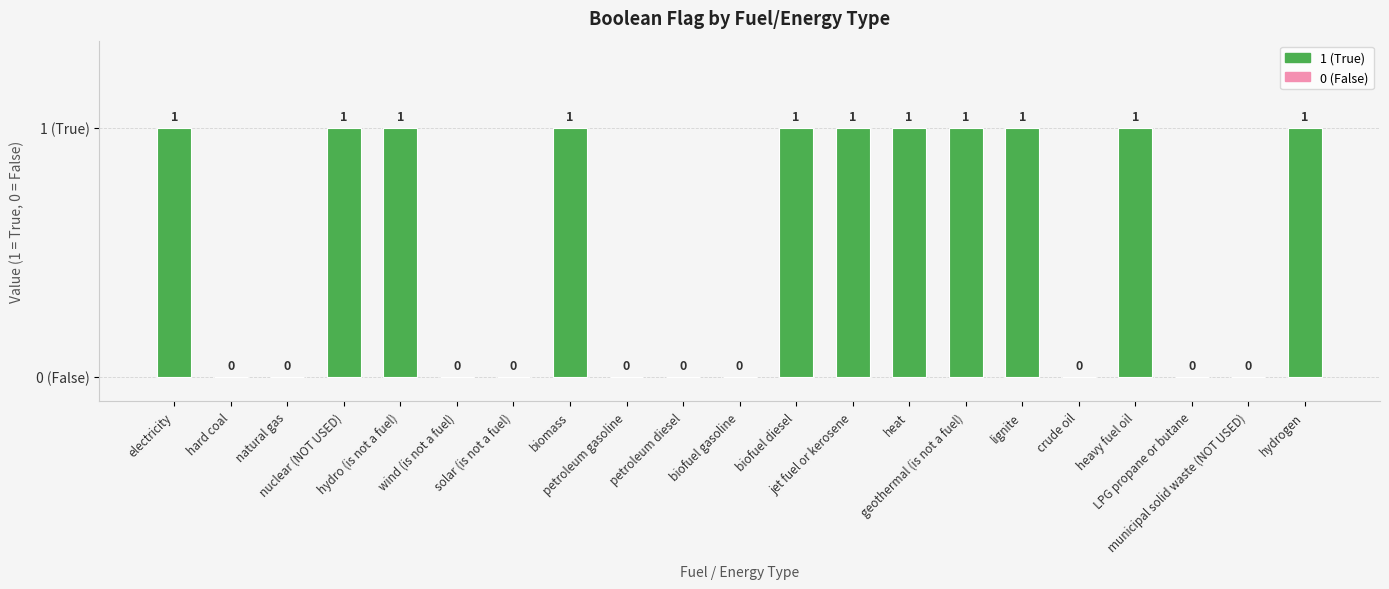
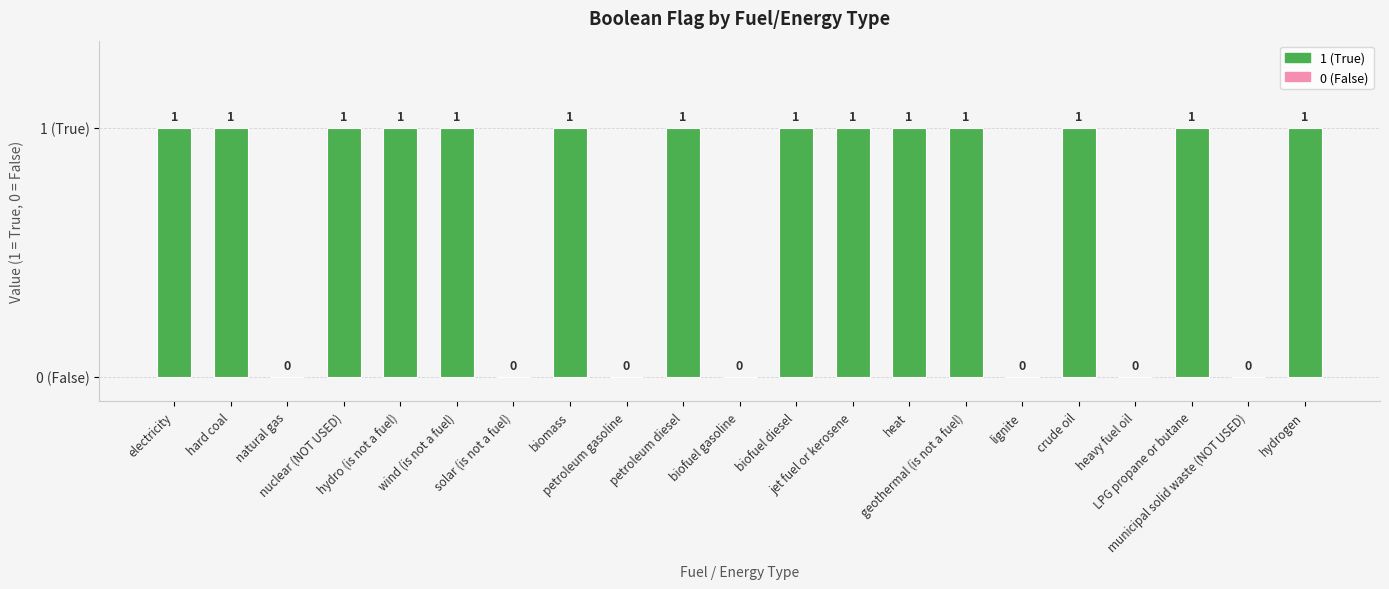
  {
    "electricity": 1,
-   "hard coal": 0,
+   "hard coal": 1,
    "natural gas": 0,
    "nuclear (NOT USED)": 1,
    "hydro (is not a fuel)": 1,
-   "wind (is not a fuel)": 0,
+   "wind (is not a fuel)": 1,
    "solar (is not a fuel)": 0,
    "biomass": 1,
    "petroleum gasoline": 0,
-   "petroleum diesel": 0,
+   "petroleum diesel": 1,
    "biofuel gasoline": 0,
    "biofuel diesel": 1,
    "jet fuel or kerosene": 1,
    "heat": 1,
    "geothermal (is not a fuel)": 1,
-   "lignite": 1,
-   "crude oil": 0,
-   "heavy fuel oil": 1,
-   "LPG propane or butane": 0,
+   "lignite": 0,
+   "crude oil": 1,
+   "heavy fuel oil": 0,
+   "LPG propane or butane": 1,
    "municipal solid waste (NOT USED)": 0,
    "hydrogen": 1
  }
